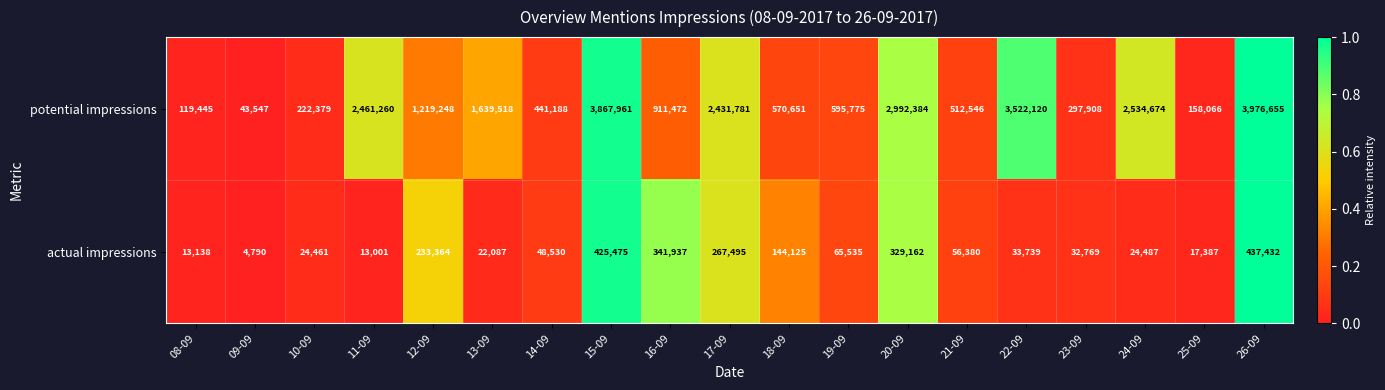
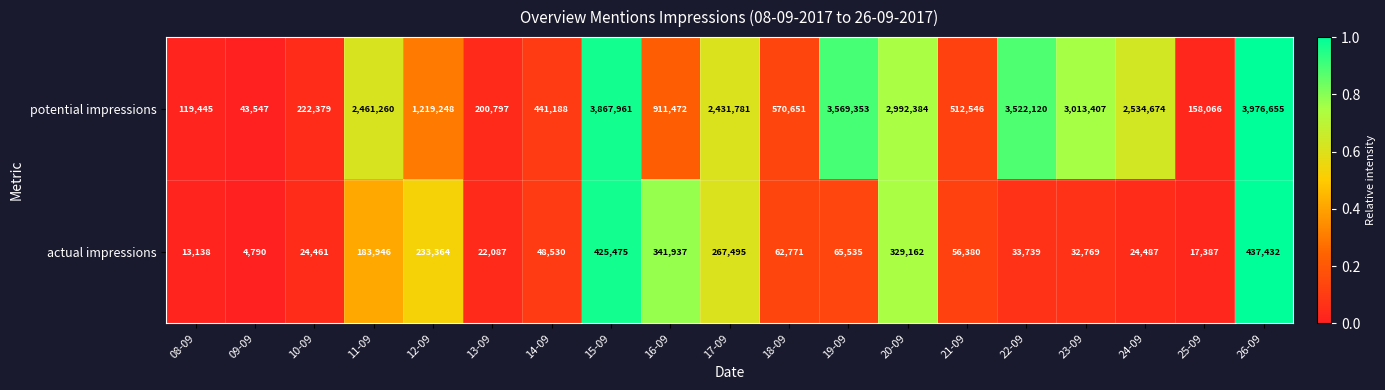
  {
    "potential impressions": {
      "08-09": "119,445",
      "09-09": "43,547",
      "10-09": "222,379",
      "11-09": "2,461,260",
      "12-09": "1,219,248",
-     "13-09": "1,639,518",
+     "13-09": "200,797",
      "14-09": "441,188",
      "15-09": "3,867,961",
      "16-09": "911,472",
      "17-09": "2,431,781",
      "18-09": "570,651",
-     "19-09": "595,775",
+     "19-09": "3,569,353",
      "20-09": "2,992,384",
      "21-09": "512,546",
      "22-09": "3,522,120",
-     "23-09": "297,908",
+     "23-09": "3,013,407",
      "24-09": "2,534,674",
      "25-09": "158,066",
      "26-09": "3,976,655"
    },
    "actual impressions": {
      "08-09": "13,138",
      "09-09": "4,790",
      "10-09": "24,461",
-     "11-09": "13,001",
+     "11-09": "183,946",
      "12-09": "233,364",
      "13-09": "22,087",
      "14-09": "48,530",
      "15-09": "425,475",
      "16-09": "341,937",
      "17-09": "267,495",
-     "18-09": "144,125",
+     "18-09": "62,771",
      "19-09": "65,535",
      "20-09": "329,162",
      "21-09": "56,380",
      "22-09": "33,739",
      "23-09": "32,769",
      "24-09": "24,487",
      "25-09": "17,387",
      "26-09": "437,432"
    }
  }
